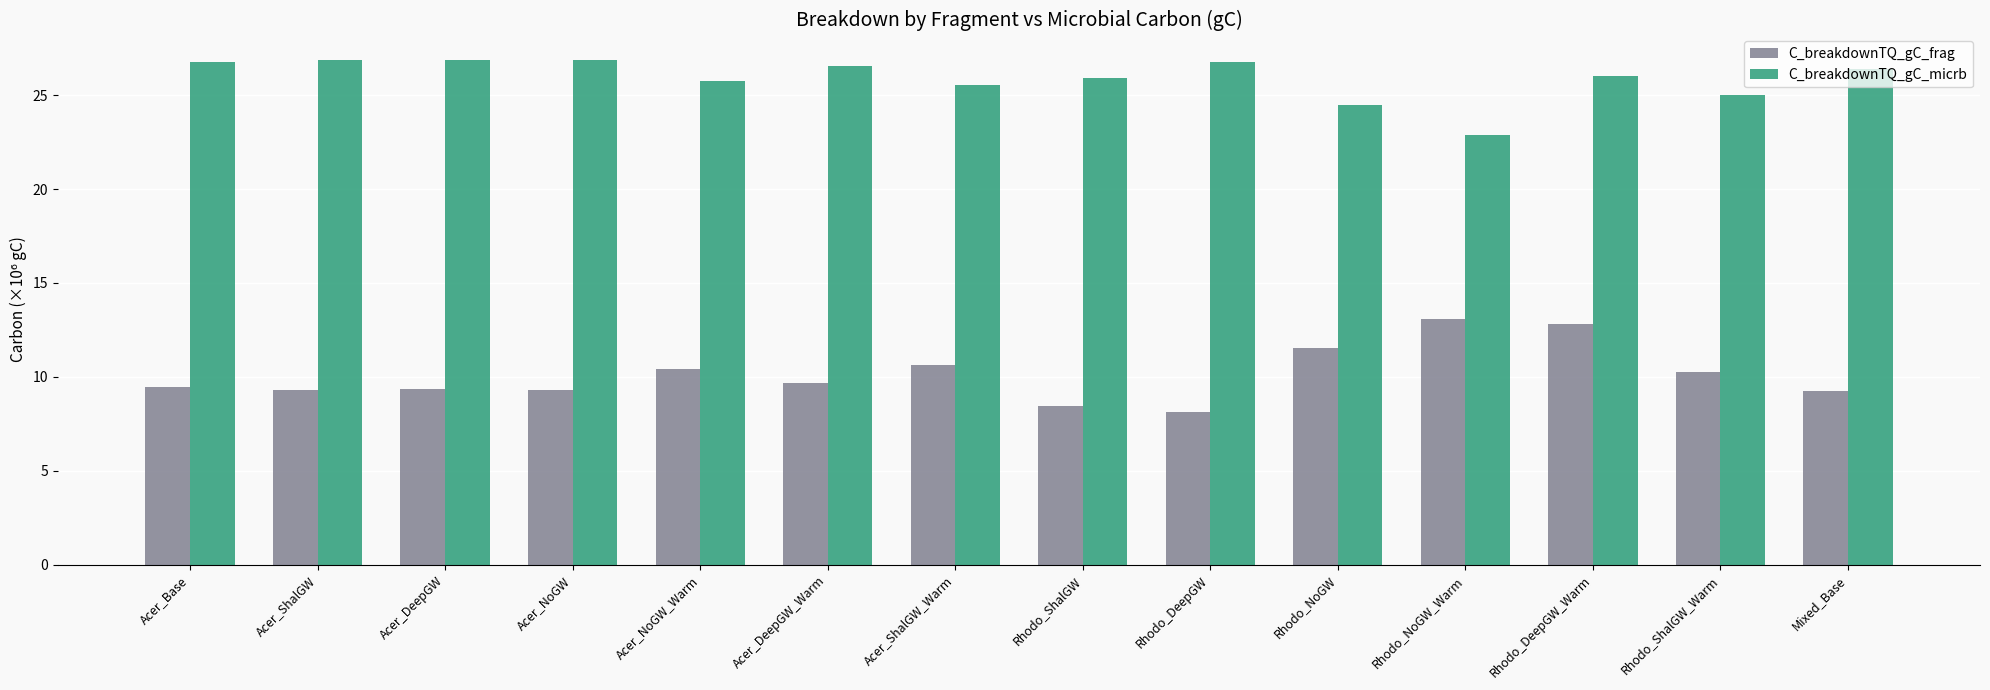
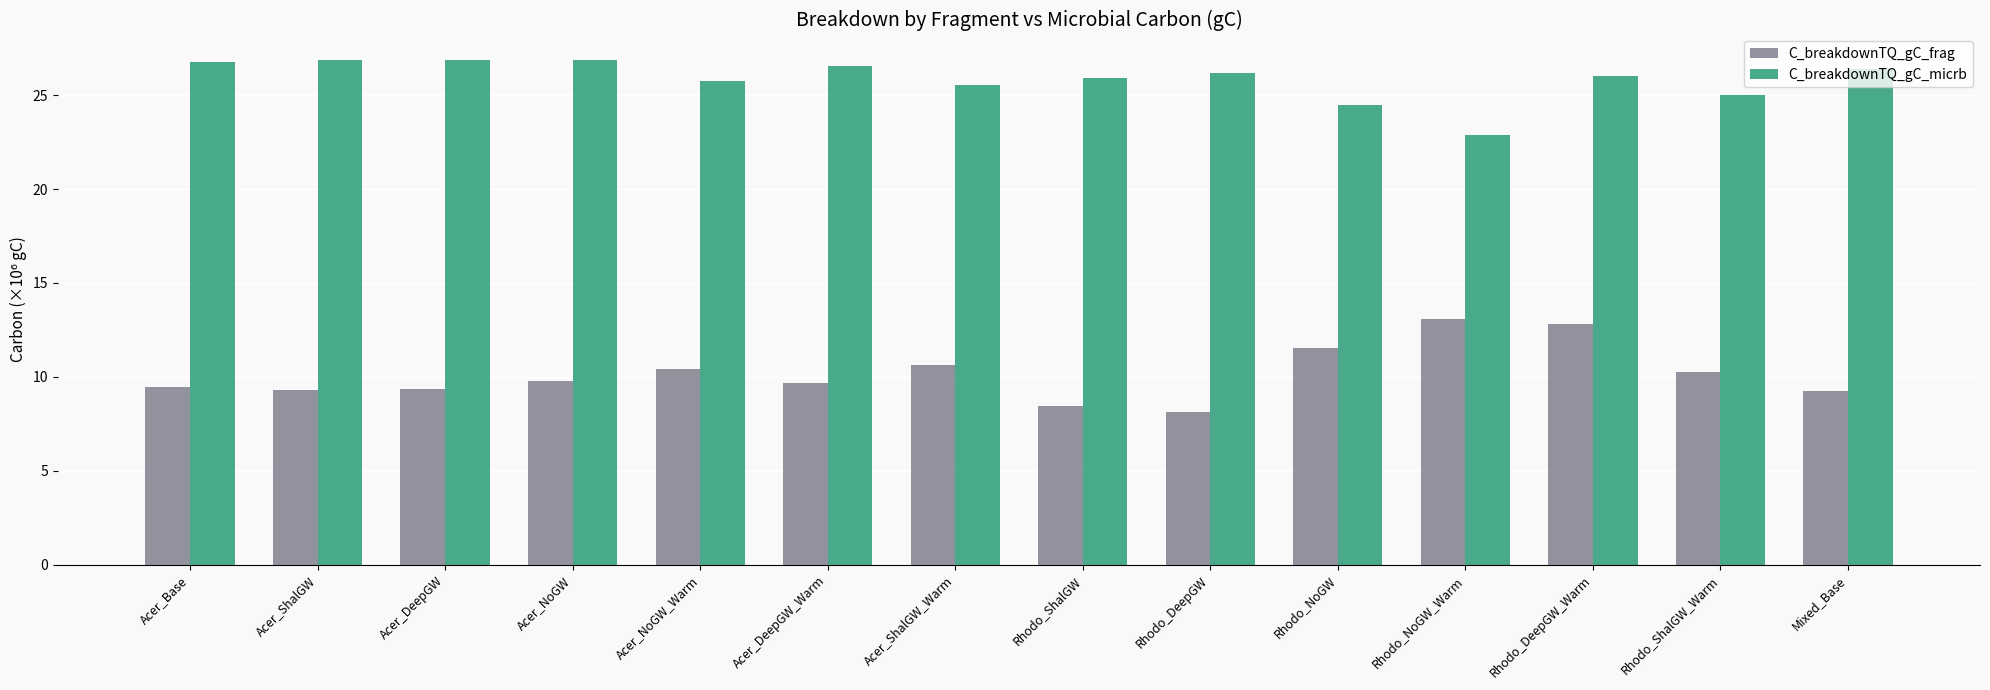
  {
    "C_breakdownTQ_gC_frag": {
      "Acer_Base": 9.4,
      "Acer_ShalGW": 9.3,
      "Acer_DeepGW": 9.4,
-     "Acer_NoGW": 9.3,
+     "Acer_NoGW": 9.8,
      "Acer_NoGW_Warm": 10.4,
      "Acer_DeepGW_Warm": 9.7,
      "Acer_ShalGW_Warm": 10.6,
      "Rhodo_ShalGW": 8.4,
      "Rhodo_DeepGW": 8.1,
      "Rhodo_NoGW": 11.5,
      "Rhodo_NoGW_Warm": 13.1,
      "Rhodo_DeepGW_Warm": 12.8,
      "Rhodo_ShalGW_Warm": 10.3,
      "Mixed_Base": 9.2
    },
    "C_breakdownTQ_gC_micrb": {
      "Acer_Base": 26.8,
      "Acer_ShalGW": 26.9,
      "Acer_DeepGW": 26.8,
      "Acer_NoGW": 26.9,
      "Acer_NoGW_Warm": 25.8,
      "Acer_DeepGW_Warm": 26.5,
      "Acer_ShalGW_Warm": 25.6,
      "Rhodo_ShalGW": 25.9,
-     "Rhodo_DeepGW": 26.8,
+     "Rhodo_DeepGW": 26.2,
      "Rhodo_NoGW": 24.5,
      "Rhodo_NoGW_Warm": 22.9,
      "Rhodo_DeepGW_Warm": 26.0,
      "Rhodo_ShalGW_Warm": 25.0
    }
  }
